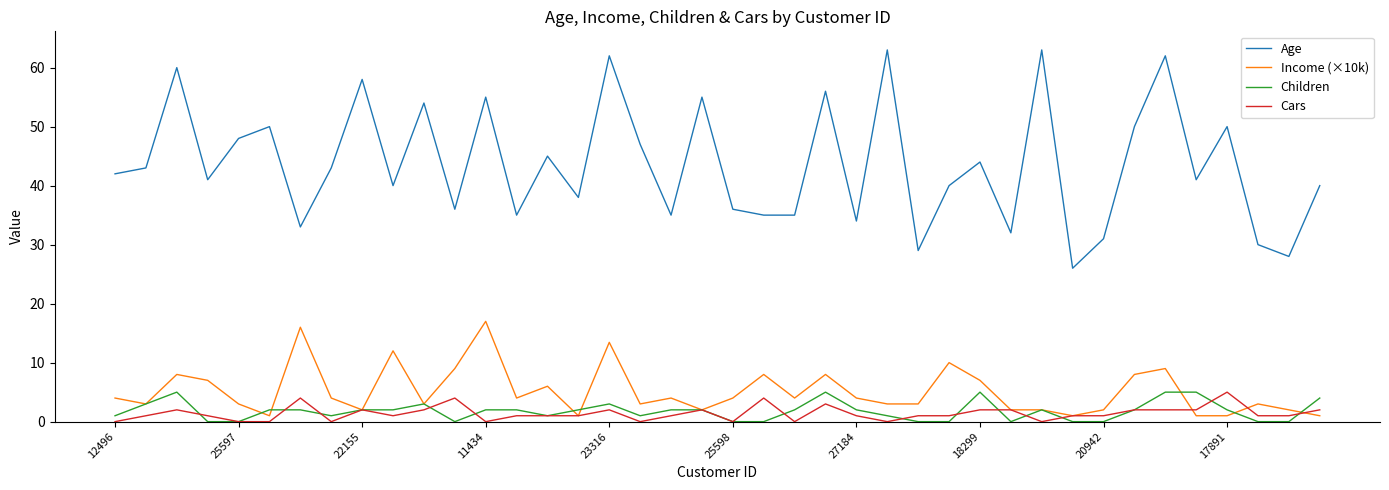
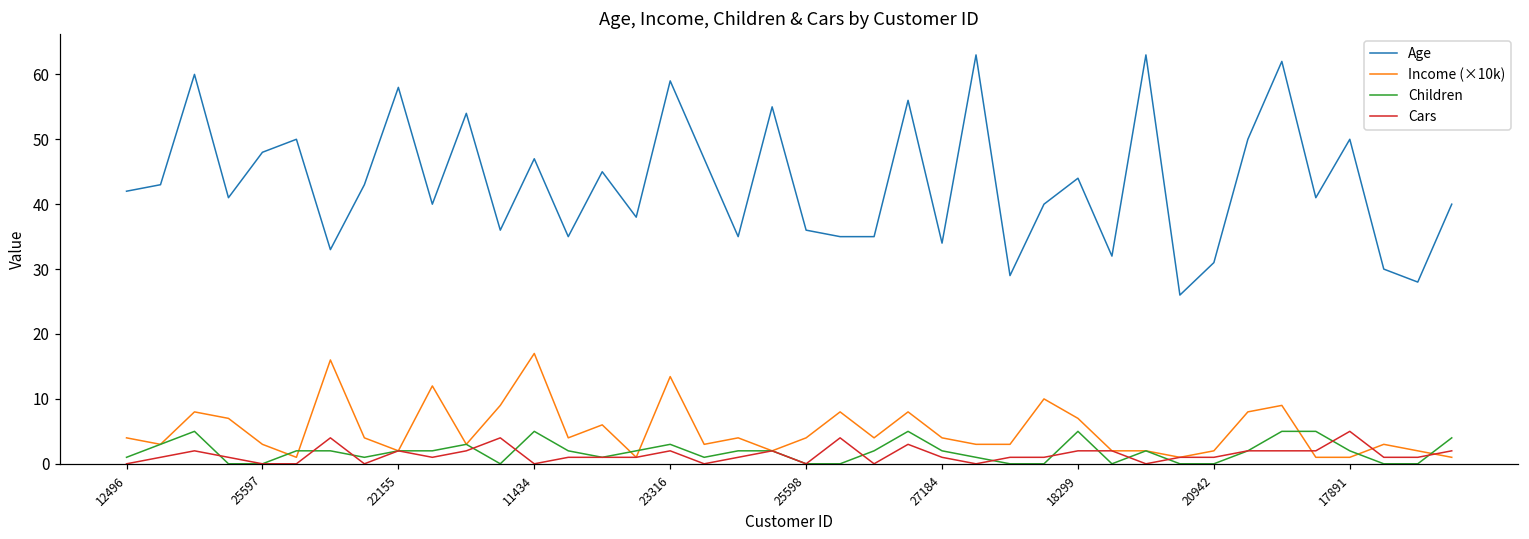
  {
    "Age": {
      "12496": 42,
      "25597": 48,
      "22155": 58,
-     "11434": 55,
-     "23316": 62,
+     "11434": 47,
+     "23316": 59,
      "25598": 36,
      "27184": 34,
      "18299": 44,
      "20942": 31,
      "17891": 50
    },
    "Income (×10k)": {
      "12496": 4,
      "25597": 3,
      "11434": 17,
      "23316": 13,
      "25598": 4,
      "27184": 4,
      "18299": 7,
      "20942": 2,
      "17891": 1
    },
    "Children": {
      "12496": 1,
-     "11434": 2,
+     "11434": 5,
      "23316": 3,
      "27184": 2,
      "18299": 5,
      "20942": 0,
      "17891": 2
    },
    "Cars": {
      "12496": 0,
      "11434": 0,
      "23316": 2,
      "27184": 1,
      "18299": 2,
      "20942": 1,
      "17891": 5
    }
  }
